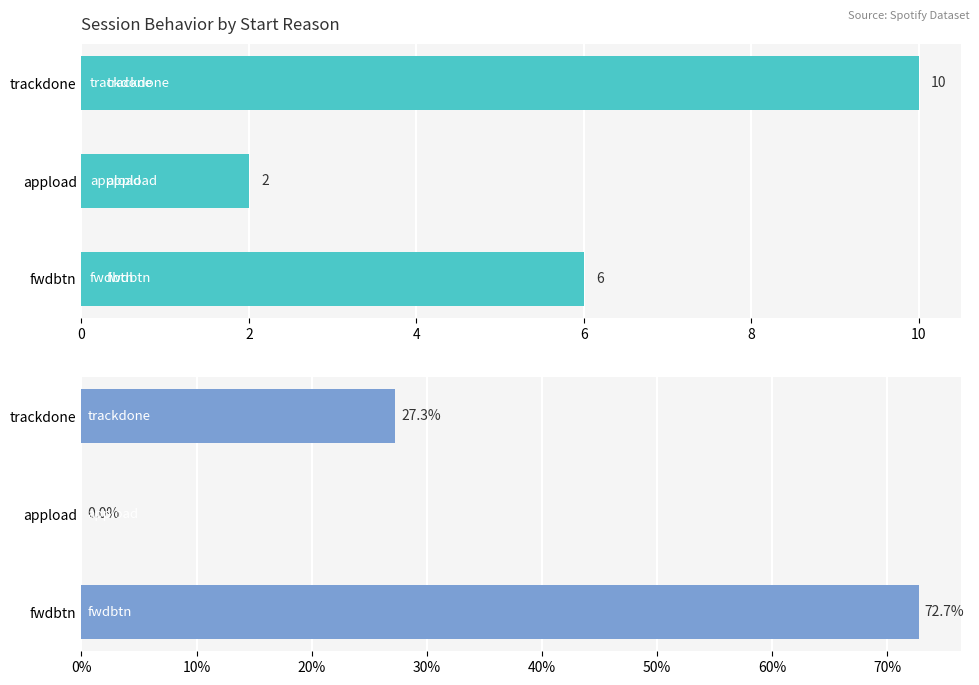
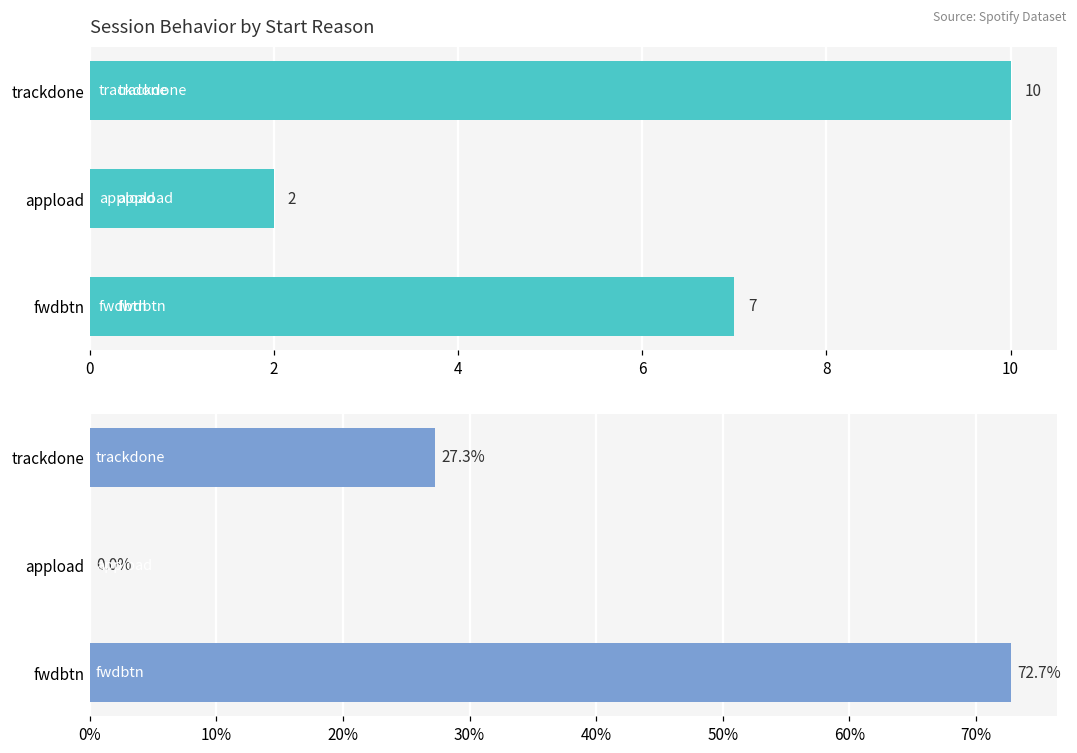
  {
    "Session Behavior by Start Reason": {
      "trackdone": 10,
      "appload": 2,
-     "fwdbtn": 6
+     "fwdbtn": 7
    }
  }
